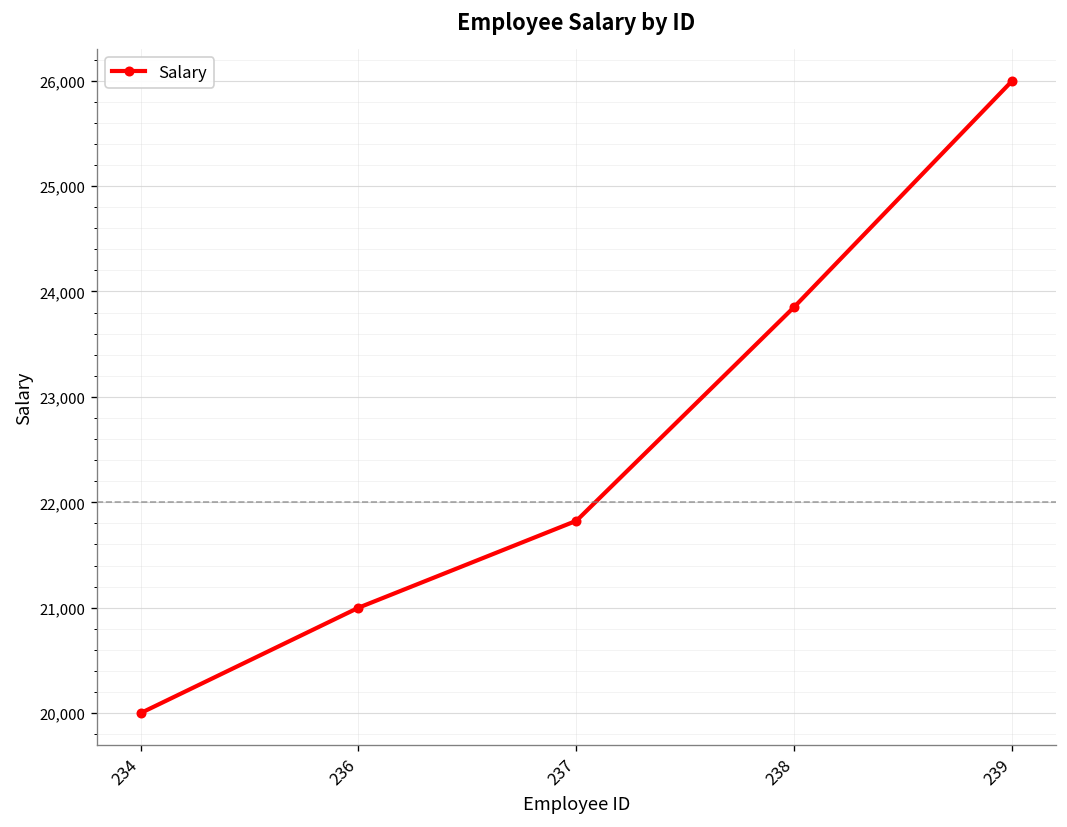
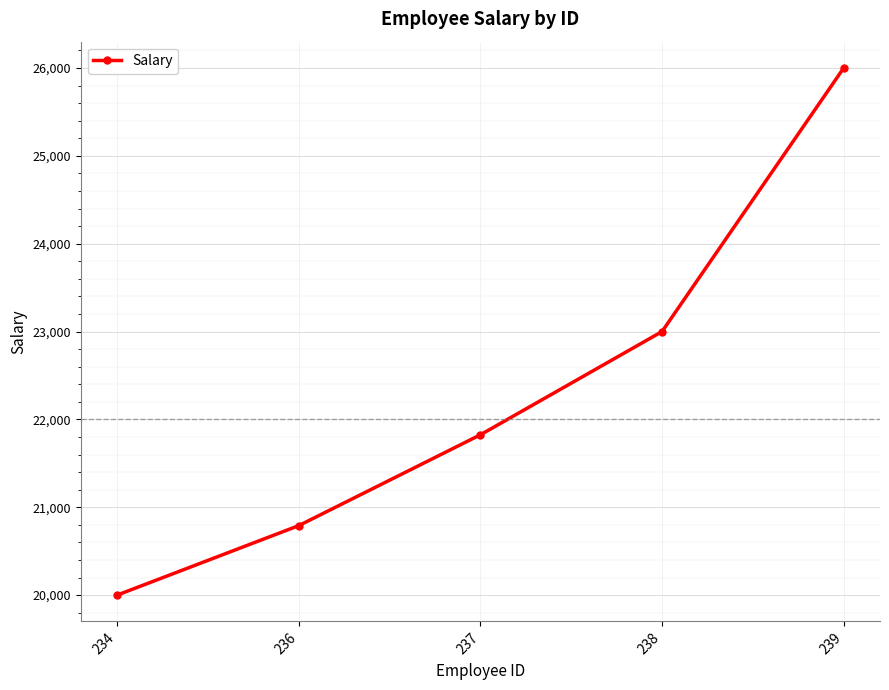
  {
    "234": "20,000",
-   "236": "21,000",
+   "236": "20,800",
    "237": "21,800",
-   "238": "23,900",
+   "238": "23,000",
    "239": "26,000"
  }
